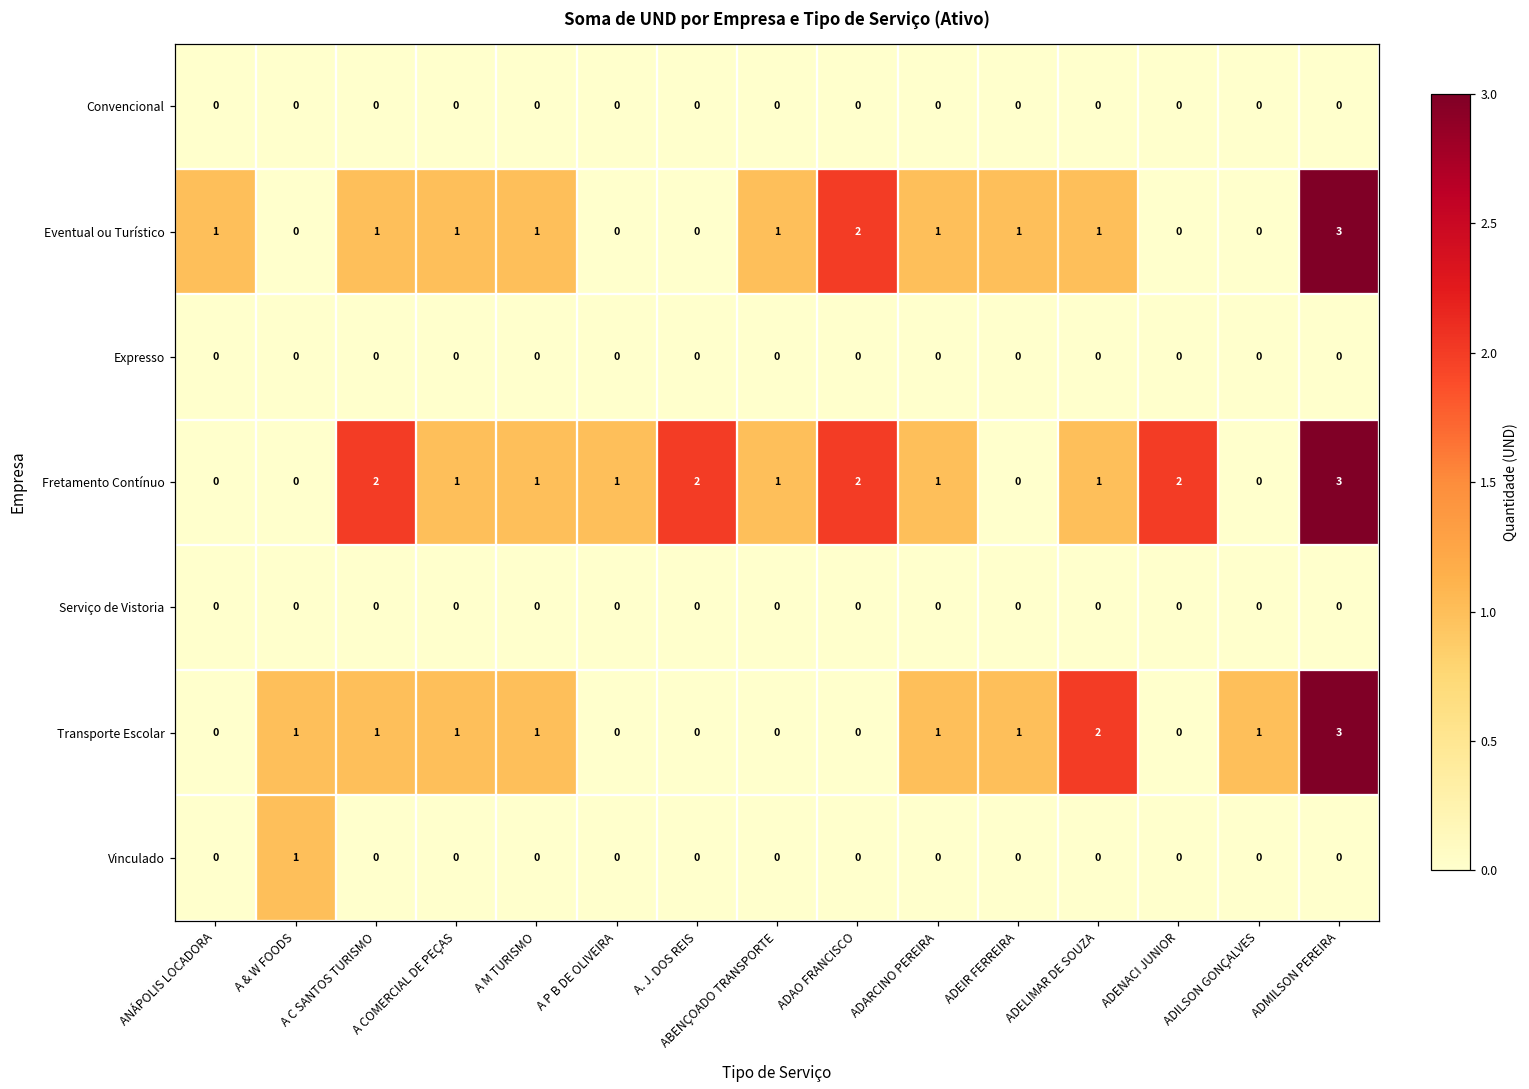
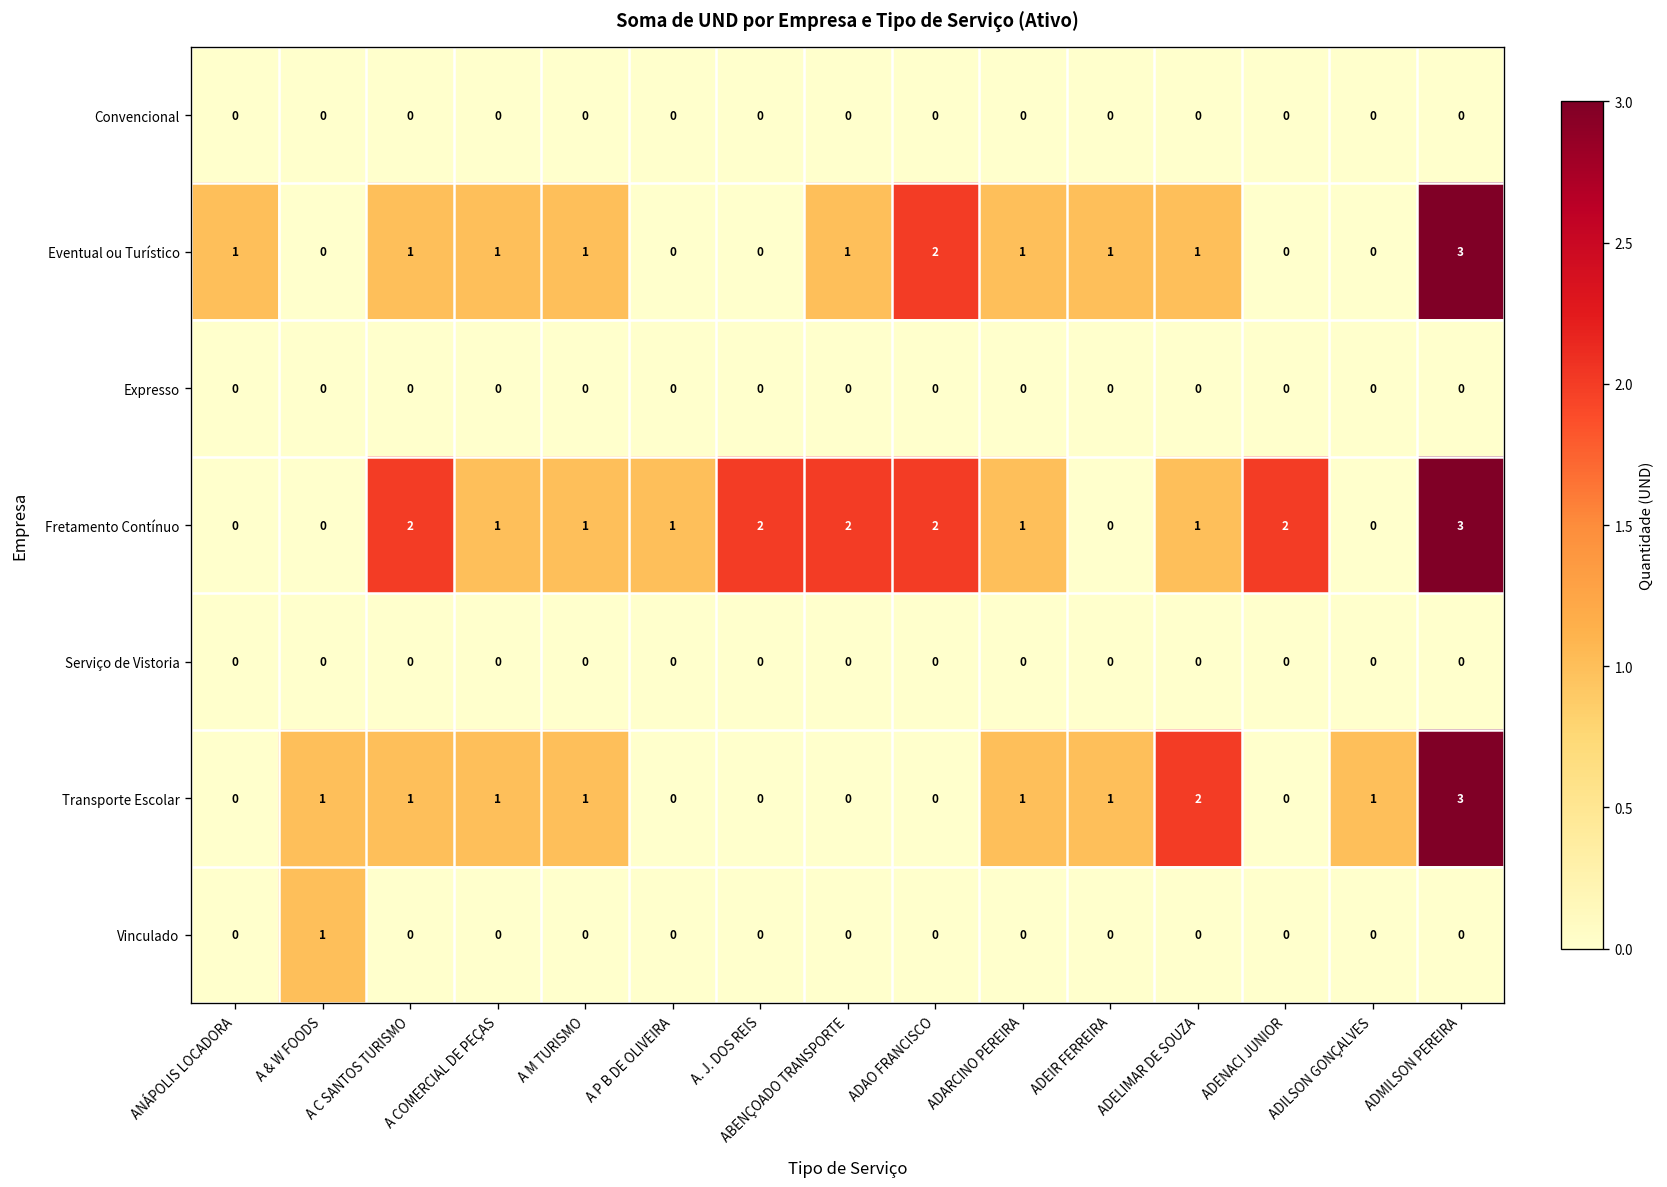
  {
    "Convencional": {
      "ANÁPOLIS LOCADORA": 0,
      "A & W FOODS": 0,
      "A C SANTOS TURISMO": 0,
      "A COMERCIAL DE PEÇAS": 0,
      "A M TURISMO": 0,
      "A P B DE OLIVEIRA": 0,
      "A. J. DOS REIS": 0,
      "ABENÇOADO TRANSPORTE": 0,
      "ADAO FRANCISCO": 0,
      "ADARCINO PEREIRA": 0,
      "ADEIR FERREIRA": 0,
      "ADELIMAR DE SOUZA": 0,
      "ADENACI JUNIOR": 0,
      "ADILSON GONÇALVES": 0,
      "ADMILSON PEREIRA": 0
    },
    "Eventual ou Turístico": {
      "ANÁPOLIS LOCADORA": 1,
      "A & W FOODS": 0,
      "A C SANTOS TURISMO": 1,
      "A COMERCIAL DE PEÇAS": 1,
      "A M TURISMO": 1,
      "A P B DE OLIVEIRA": 0,
      "A. J. DOS REIS": 0,
      "ABENÇOADO TRANSPORTE": 1,
      "ADAO FRANCISCO": 2,
      "ADARCINO PEREIRA": 1,
      "ADEIR FERREIRA": 1,
      "ADELIMAR DE SOUZA": 1,
      "ADENACI JUNIOR": 0,
      "ADILSON GONÇALVES": 0,
      "ADMILSON PEREIRA": 3
    },
    "Expresso": {
      "ANÁPOLIS LOCADORA": 0,
      "A & W FOODS": 0,
      "A C SANTOS TURISMO": 0,
      "A COMERCIAL DE PEÇAS": 0,
      "A M TURISMO": 0,
      "A P B DE OLIVEIRA": 0,
      "A. J. DOS REIS": 0,
      "ABENÇOADO TRANSPORTE": 0,
      "ADAO FRANCISCO": 0,
      "ADARCINO PEREIRA": 0,
      "ADEIR FERREIRA": 0,
      "ADELIMAR DE SOUZA": 0,
      "ADENACI JUNIOR": 0,
      "ADILSON GONÇALVES": 0,
      "ADMILSON PEREIRA": 0
    },
    "Fretamento Contínuo": {
      "ANÁPOLIS LOCADORA": 0,
      "A & W FOODS": 0,
      "A C SANTOS TURISMO": 2,
      "A COMERCIAL DE PEÇAS": 1,
      "A M TURISMO": 1,
      "A P B DE OLIVEIRA": 1,
      "A. J. DOS REIS": 2,
-     "ABENÇOADO TRANSPORTE": 1,
+     "ABENÇOADO TRANSPORTE": 2,
      "ADAO FRANCISCO": 2,
      "ADARCINO PEREIRA": 1,
      "ADEIR FERREIRA": 0,
      "ADELIMAR DE SOUZA": 1,
      "ADENACI JUNIOR": 2,
      "ADILSON GONÇALVES": 0,
      "ADMILSON PEREIRA": 3
    },
    "Serviço de Vistoria": {
      "ANÁPOLIS LOCADORA": 0,
      "A & W FOODS": 0,
      "A C SANTOS TURISMO": 0,
      "A COMERCIAL DE PEÇAS": 0,
      "A M TURISMO": 0,
      "A P B DE OLIVEIRA": 0,
      "A. J. DOS REIS": 0,
      "ABENÇOADO TRANSPORTE": 0,
      "ADAO FRANCISCO": 0,
      "ADARCINO PEREIRA": 0,
      "ADEIR FERREIRA": 0,
      "ADELIMAR DE SOUZA": 0,
      "ADENACI JUNIOR": 0,
      "ADILSON GONÇALVES": 0,
      "ADMILSON PEREIRA": 0
    },
    "Transporte Escolar": {
      "ANÁPOLIS LOCADORA": 0,
      "A & W FOODS": 1,
      "A C SANTOS TURISMO": 1,
      "A COMERCIAL DE PEÇAS": 1,
      "A M TURISMO": 1,
      "A P B DE OLIVEIRA": 0,
      "A. J. DOS REIS": 0,
      "ABENÇOADO TRANSPORTE": 0,
      "ADAO FRANCISCO": 0,
      "ADARCINO PEREIRA": 1,
      "ADEIR FERREIRA": 1,
      "ADELIMAR DE SOUZA": 2,
      "ADENACI JUNIOR": 0,
      "ADILSON GONÇALVES": 1,
      "ADMILSON PEREIRA": 3
    },
    "Vinculado": {
      "ANÁPOLIS LOCADORA": 0,
      "A & W FOODS": 1,
      "A C SANTOS TURISMO": 0,
      "A COMERCIAL DE PEÇAS": 0,
      "A M TURISMO": 0,
      "A P B DE OLIVEIRA": 0,
      "A. J. DOS REIS": 0,
      "ABENÇOADO TRANSPORTE": 0,
      "ADAO FRANCISCO": 0,
      "ADARCINO PEREIRA": 0,
      "ADEIR FERREIRA": 0,
      "ADELIMAR DE SOUZA": 0,
      "ADENACI JUNIOR": 0,
      "ADILSON GONÇALVES": 0,
      "ADMILSON PEREIRA": 0
    }
  }
